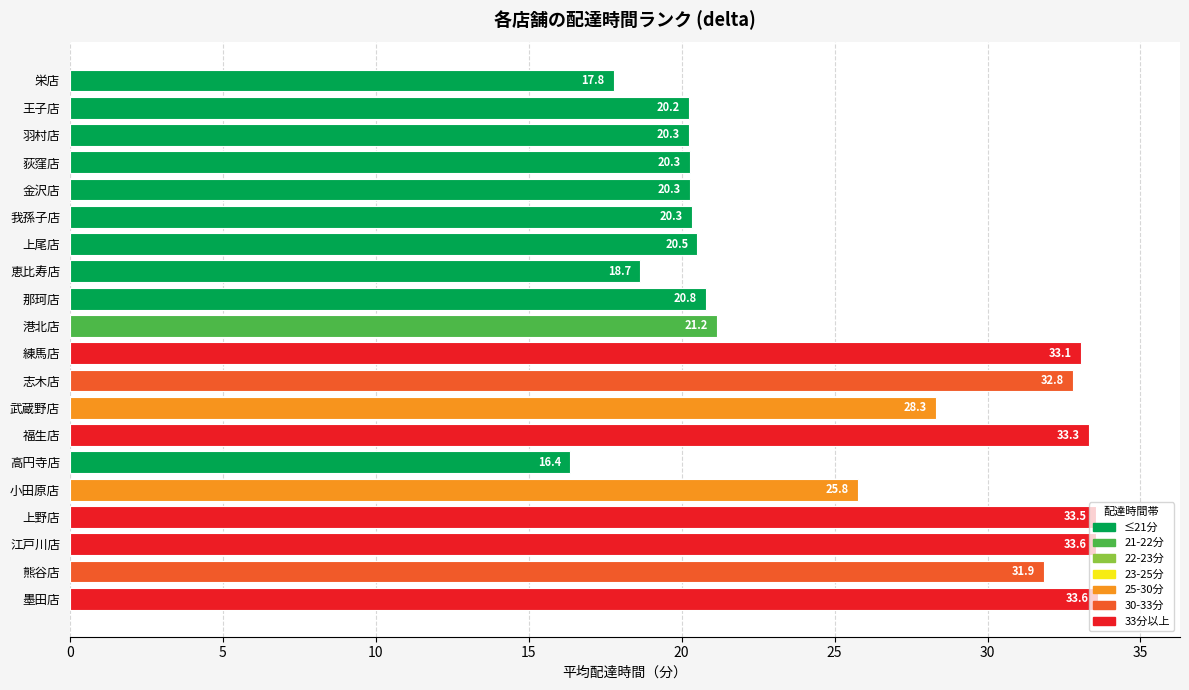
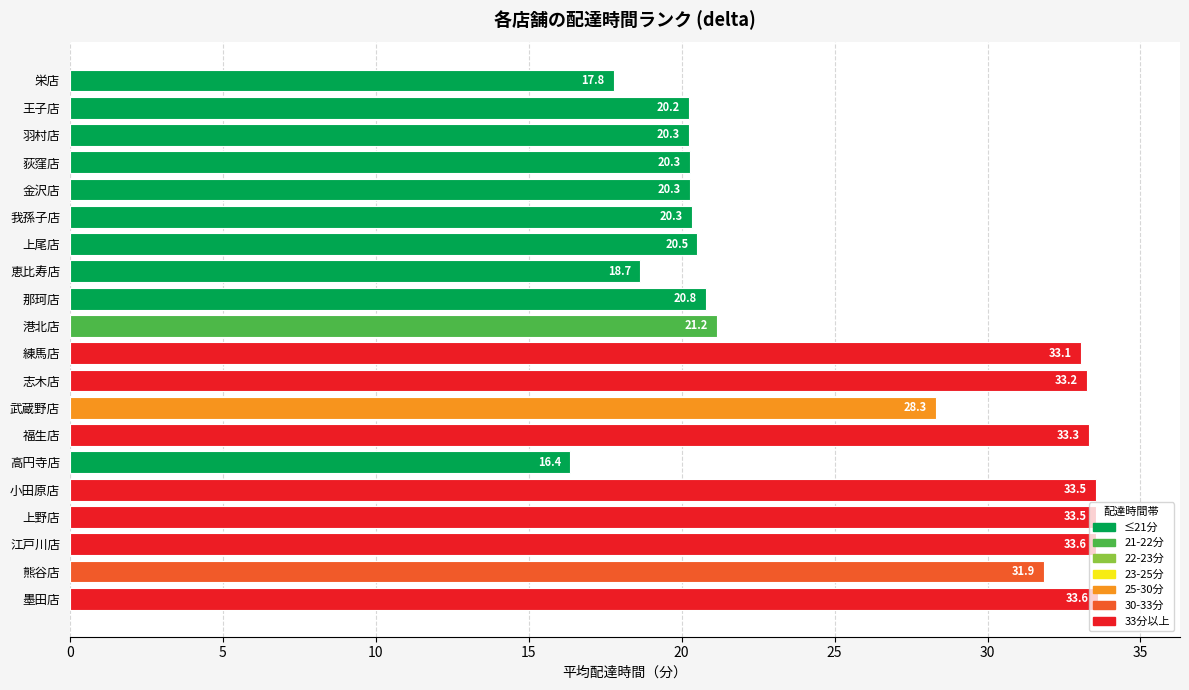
  {
    "栄店": 17.8,
    "王子店": 20.2,
    "羽村店": 20.3,
    "荻窪店": 20.3,
    "金沢店": 20.3,
    "我孫子店": 20.3,
    "上尾店": 20.5,
    "恵比寿店": 18.7,
    "那珂店": 20.8,
    "港北店": 21.2,
    "練馬店": 33.1,
-   "志木店": 32.8,
+   "志木店": 33.2,
    "武蔵野店": 28.3,
    "福生店": 33.3,
    "高円寺店": 16.4,
-   "小田原店": 25.8,
+   "小田原店": 33.5,
    "熊谷店": 31.9
  }
